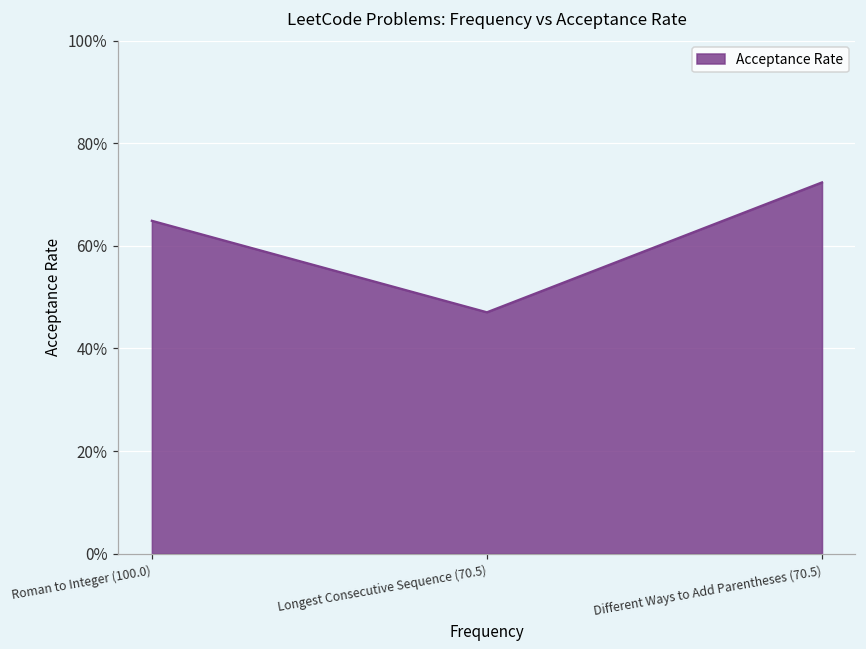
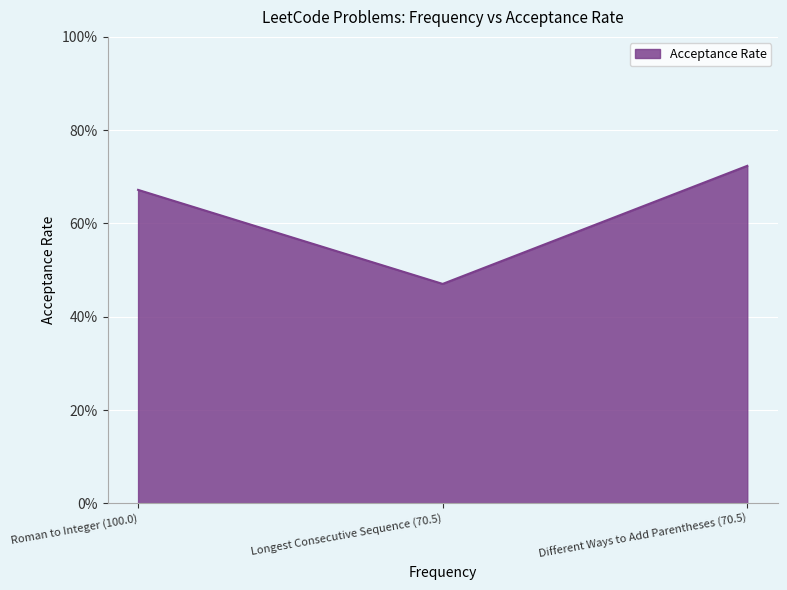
  {
-   "Roman to Integer (100.0)": "65%",
+   "Roman to Integer (100.0)": "67%",
    "Longest Consecutive Sequence (70.5)": "47%",
    "Different Ways to Add Parentheses (70.5)": "72%"
  }
